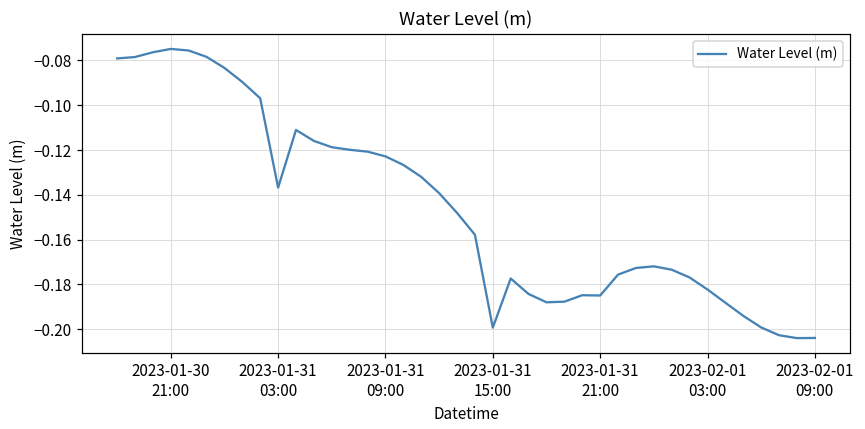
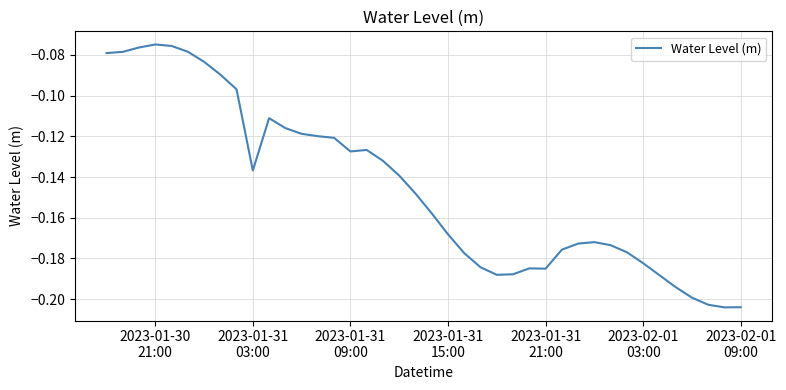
  {
    "2023-01-30 21:00": -0.075,
    "2023-01-31 03:00": -0.137,
-   "2023-01-31 09:00": -0.123,
-   "2023-01-31 15:00": -0.199,
+   "2023-01-31 09:00": -0.127,
+   "2023-01-31 15:00": -0.168,
    "2023-01-31 21:00": -0.185,
    "2023-02-01 03:00": -0.182,
    "2023-02-01 09:00": -0.204
  }
